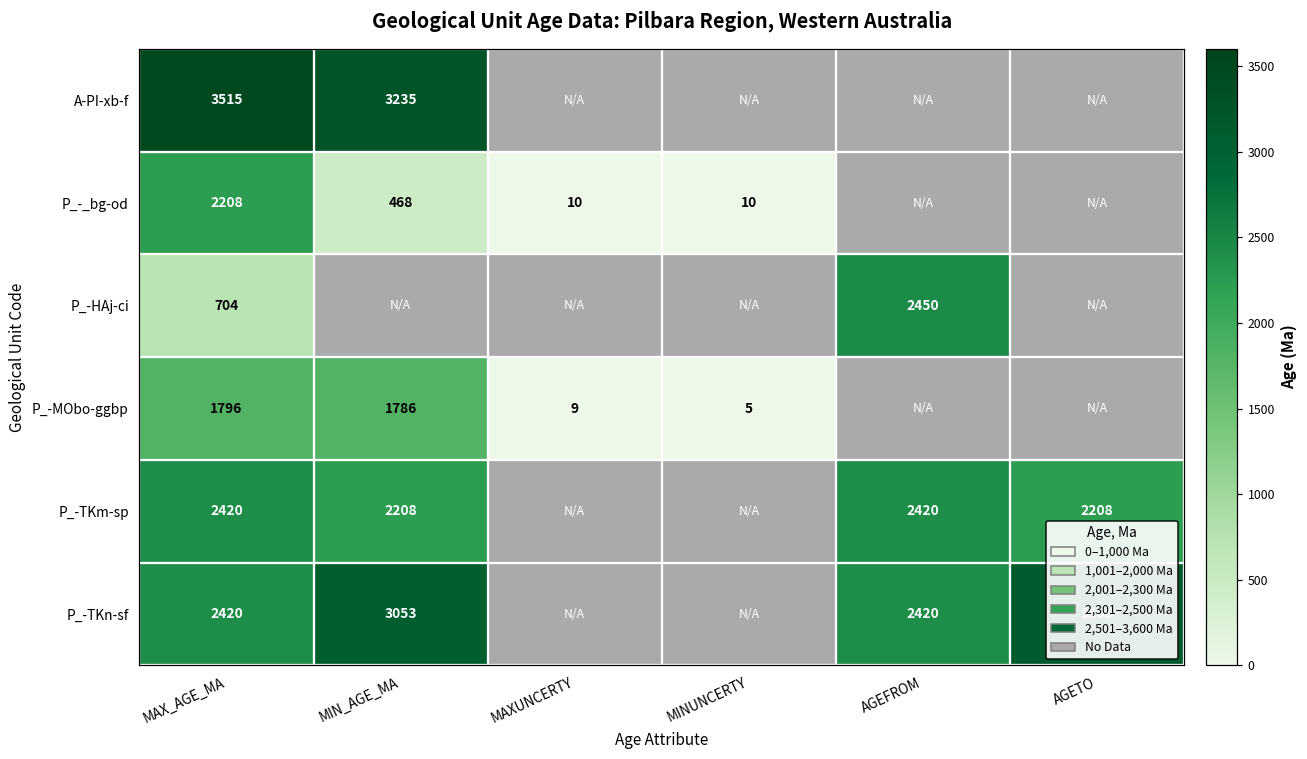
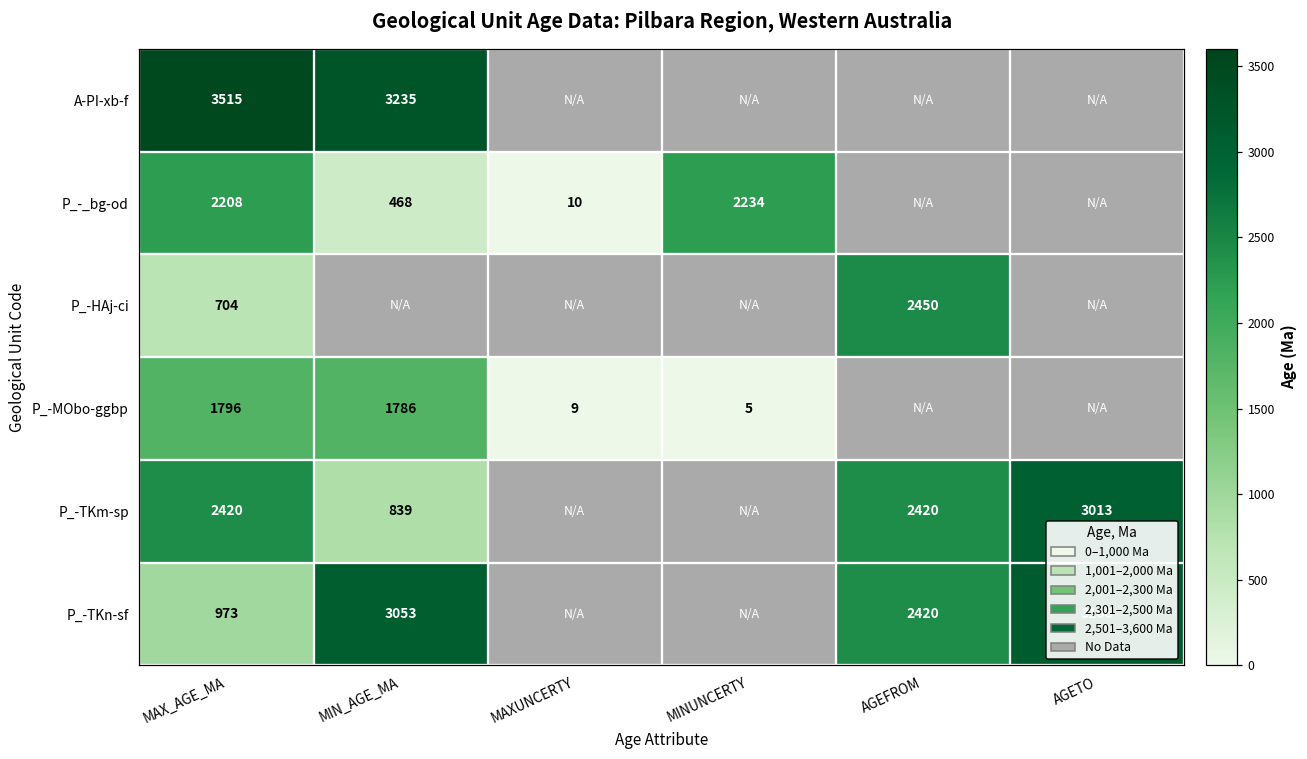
  {
    "A-PI-xb-f": {
      "MAX_AGE_MA": 3515,
      "MIN_AGE_MA": 3235
    },
    "P_-_bg-od": {
      "MAX_AGE_MA": 2208,
      "MIN_AGE_MA": 468,
      "MAXUNCERTY": 10,
-     "MINUNCERTY": 10
+     "MINUNCERTY": 2234
    },
    "P_-HAj-ci": {
      "MAX_AGE_MA": 704,
      "AGEFROM": 2450
    },
    "P_-MObo-ggbp": {
      "MAX_AGE_MA": 1796,
      "MIN_AGE_MA": 1786,
      "MAXUNCERTY": 9,
      "MINUNCERTY": 5
    },
    "P_-TKm-sp": {
      "MAX_AGE_MA": 2420,
-     "MIN_AGE_MA": 2208,
+     "MIN_AGE_MA": 839,
      "AGEFROM": 2420,
-     "AGETO": 2208
+     "AGETO": 3013
    },
    "P_-TKn-sf": {
-     "MAX_AGE_MA": 2420,
+     "MAX_AGE_MA": 973,
      "MIN_AGE_MA": 3053,
      "AGEFROM": 2420
    }
  }
